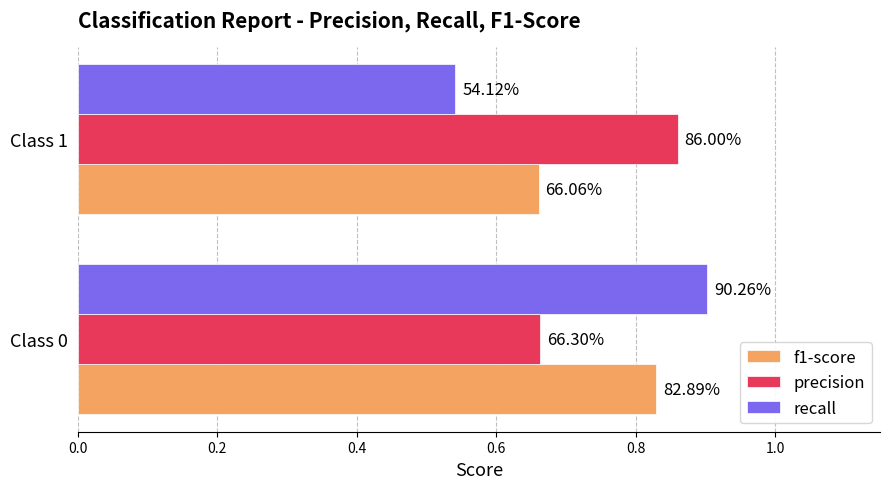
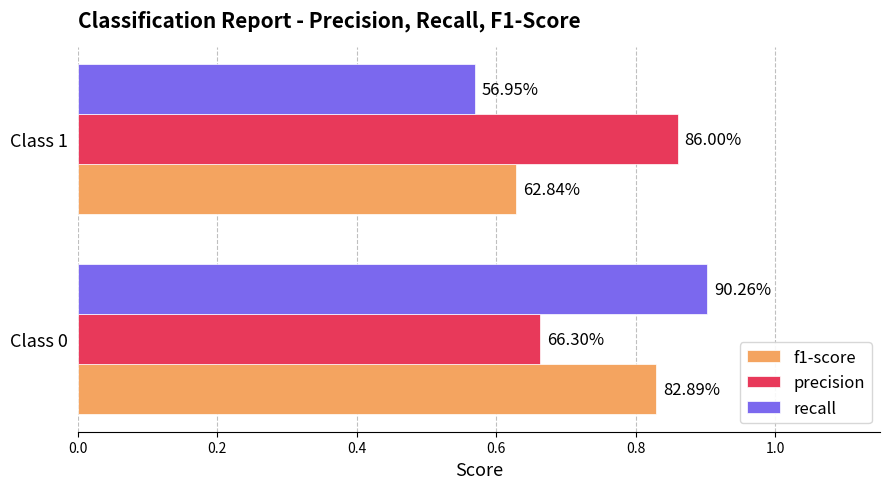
  {
    "f1-score": {
-     "Class 1": "66.06%",
+     "Class 1": "62.84%",
      "Class 0": "82.89%"
    },
    "precision": {
      "Class 1": "86.00%",
      "Class 0": "66.30%"
    },
    "recall": {
-     "Class 1": "54.12%",
+     "Class 1": "56.95%",
      "Class 0": "90.26%"
    }
  }
